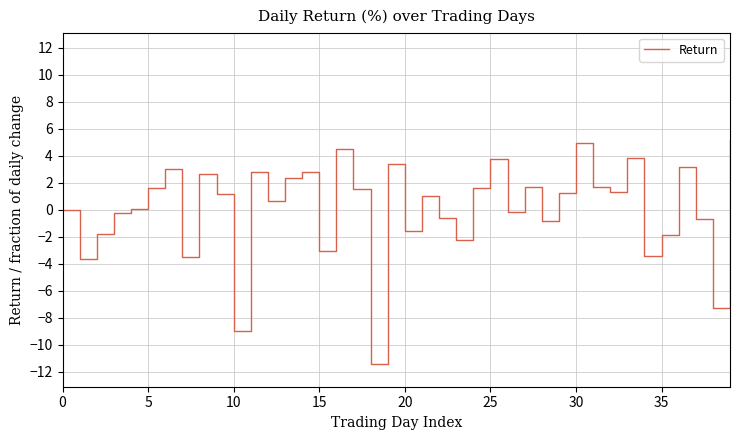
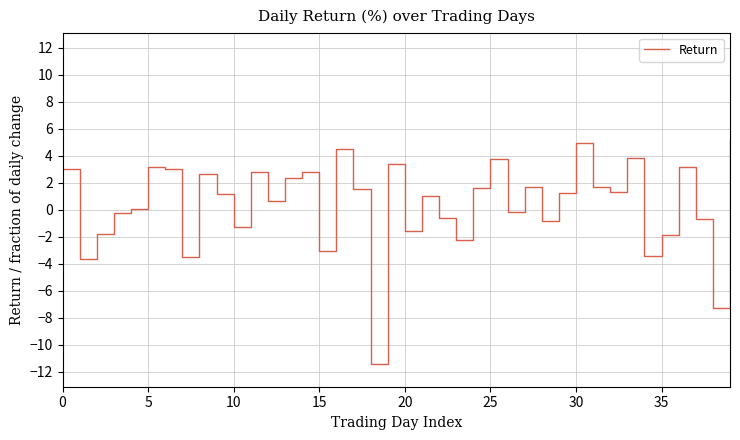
  {
-   "0": 0,
-   "5": 1.6,
-   "10": -9.0,
+   "0": 3,
+   "5": 3.1,
+   "10": -1.3,
    "15": -3.1,
    "20": -1.6,
    "25": 3.8,
    "30": 5.0,
    "35": -1.9
  }
